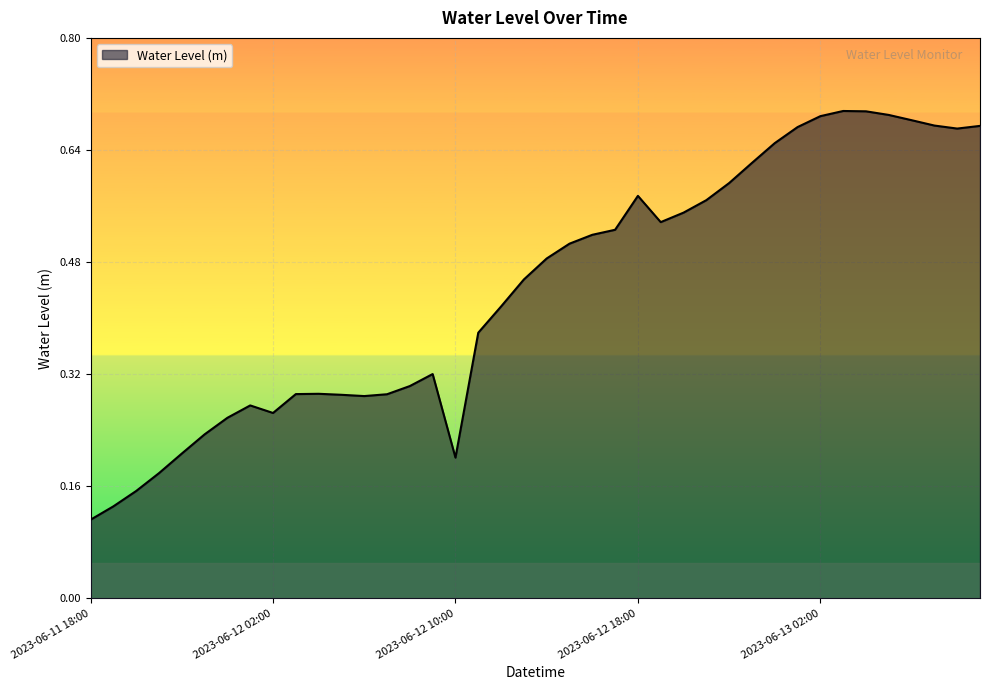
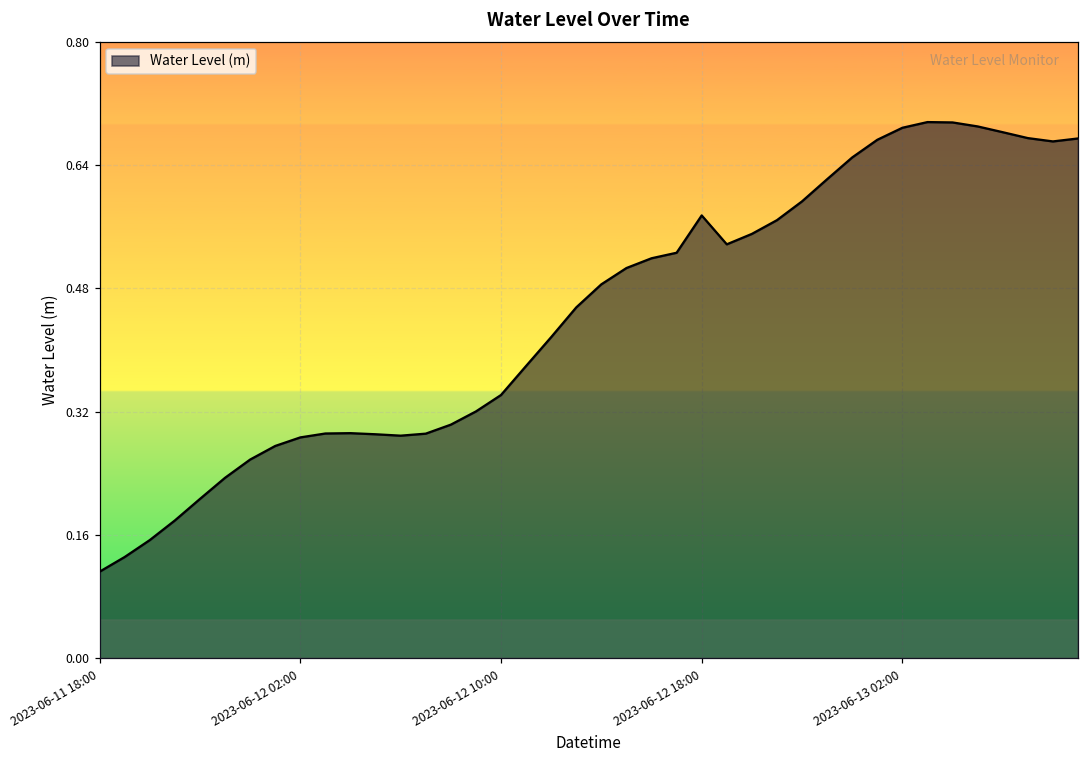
  {
    "2023-06-11 18:00": 0.11,
-   "2023-06-12 02:00": 0.26,
-   "2023-06-12 10:00": 0.20,
+   "2023-06-12 02:00": 0.29,
+   "2023-06-12 10:00": 0.34,
    "2023-06-12 18:00": 0.58,
    "2023-06-13 02:00": 0.69
  }
